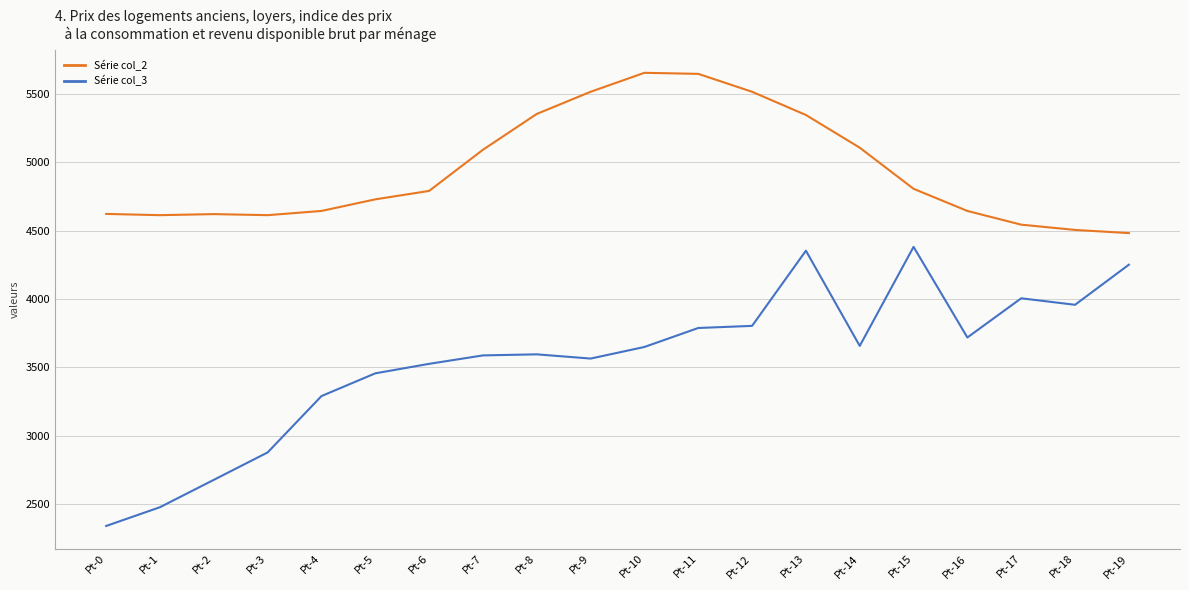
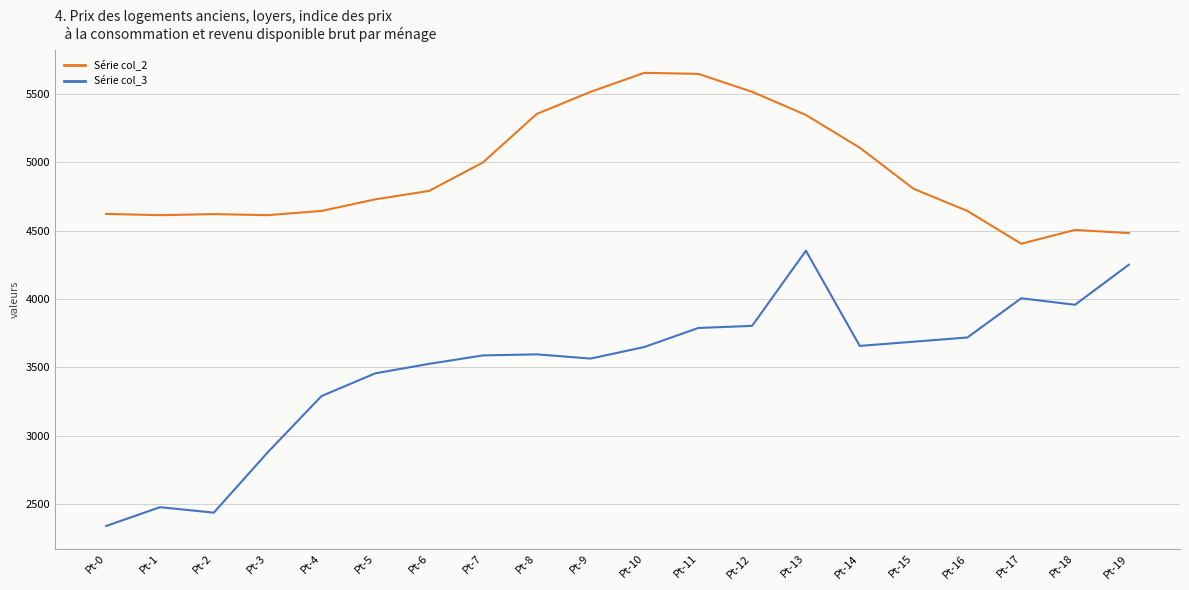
  {
    "Série col_2": {
      "Pt-0": 4620,
      "Pt-1": 4610,
      "Pt-2": 4620,
      "Pt-3": 4610,
      "Pt-4": 4640,
      "Pt-5": 4730,
      "Pt-6": 4790,
-     "Pt-7": 5090,
+     "Pt-7": 5000,
      "Pt-8": 5350,
      "Pt-9": 5520,
      "Pt-10": 5650,
      "Pt-11": 5650,
      "Pt-12": 5520,
      "Pt-13": 5350,
      "Pt-14": 5110,
      "Pt-15": 4810,
      "Pt-16": 4640,
-     "Pt-17": 4540,
+     "Pt-17": 4400,
      "Pt-18": 4510,
      "Pt-19": 4480
    },
    "Série col_3": {
      "Pt-0": 2340,
      "Pt-1": 2480,
-     "Pt-2": 2680,
+     "Pt-2": 2440,
      "Pt-3": 2880,
      "Pt-4": 3290,
      "Pt-5": 3460,
      "Pt-6": 3530,
      "Pt-7": 3590,
      "Pt-8": 3600,
      "Pt-9": 3560,
      "Pt-10": 3650,
      "Pt-11": 3790,
      "Pt-12": 3800,
      "Pt-13": 4350,
      "Pt-14": 3660,
-     "Pt-15": 4380,
+     "Pt-15": 3690,
      "Pt-16": 3720,
      "Pt-17": 4010,
      "Pt-18": 3960,
      "Pt-19": 4250
    }
  }
